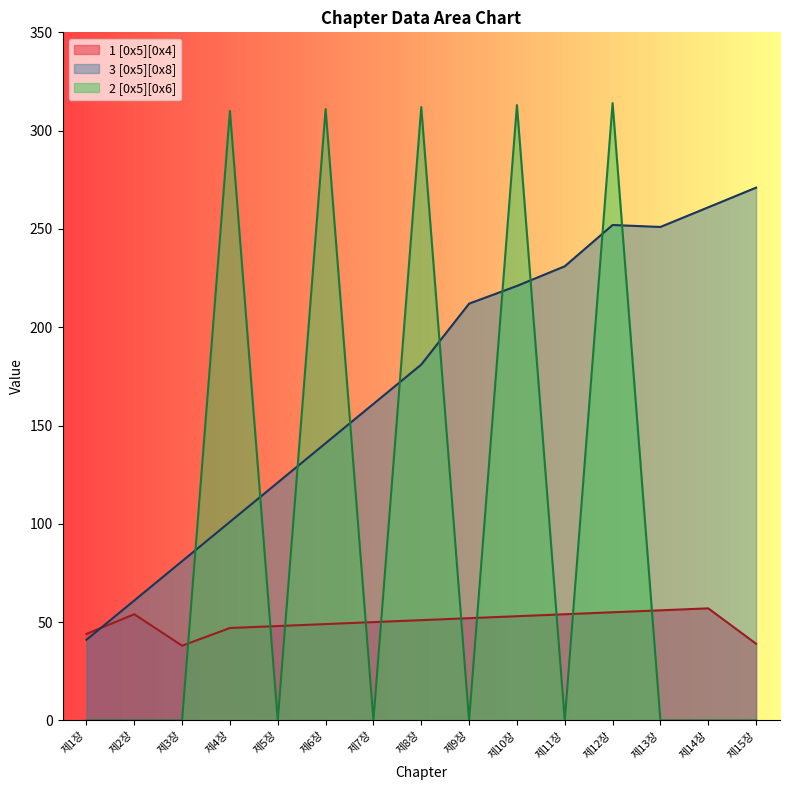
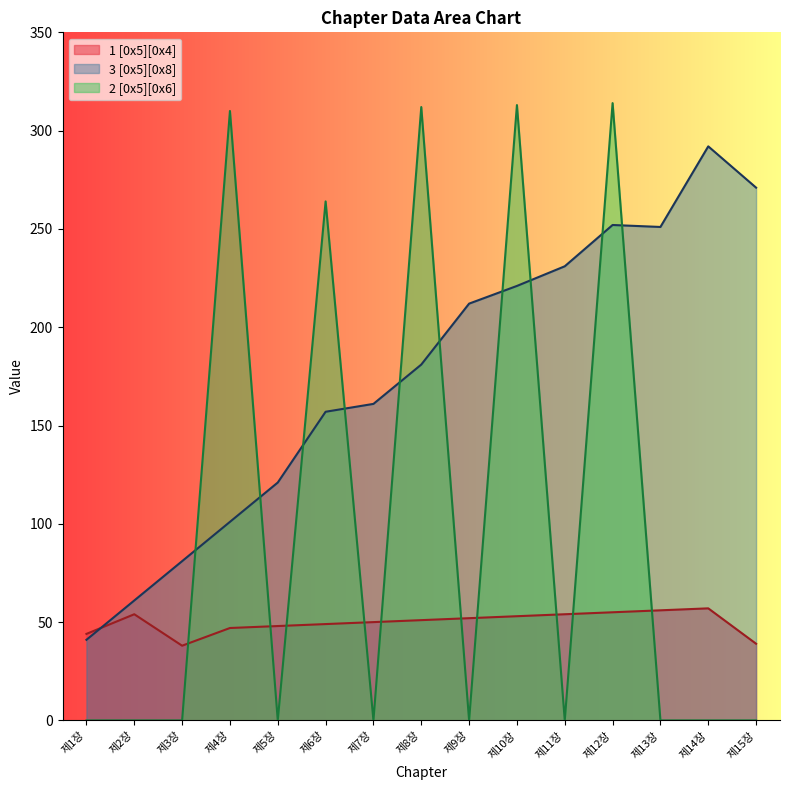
  {
    "1 [0x5][0x4]": {
      "제1장": 44,
      "제2장": 54,
      "제3장": 38,
      "제4장": 47,
      "제5장": 48,
      "제6장": 49,
      "제7장": 50,
      "제8장": 51,
      "제9장": 52,
      "제10장": 53,
      "제11장": 54,
      "제12장": 55,
      "제13장": 56,
      "제14장": 57,
      "제15장": 39
    },
    "3 [0x5][0x8]": {
      "제1장": 41,
      "제2장": 61,
      "제3장": 81,
      "제4장": 101,
      "제5장": 121,
-     "제6장": 141,
+     "제6장": 157,
      "제7장": 161,
      "제8장": 181,
      "제9장": 212,
      "제10장": 221,
      "제11장": 231,
      "제12장": 252,
      "제13장": 251,
-     "제14장": 261,
+     "제14장": 292,
      "제15장": 271
    },
    "2 [0x5][0x6]": {
      "제1장": 0,
      "제2장": 0,
      "제3장": 0,
      "제4장": 310,
      "제5장": 0,
-     "제6장": 311,
+     "제6장": 264,
      "제7장": 0,
      "제8장": 312,
      "제9장": 0,
      "제10장": 313,
      "제11장": 0,
      "제12장": 314,
      "제13장": 0,
      "제14장": 0,
      "제15장": 0
    }
  }
